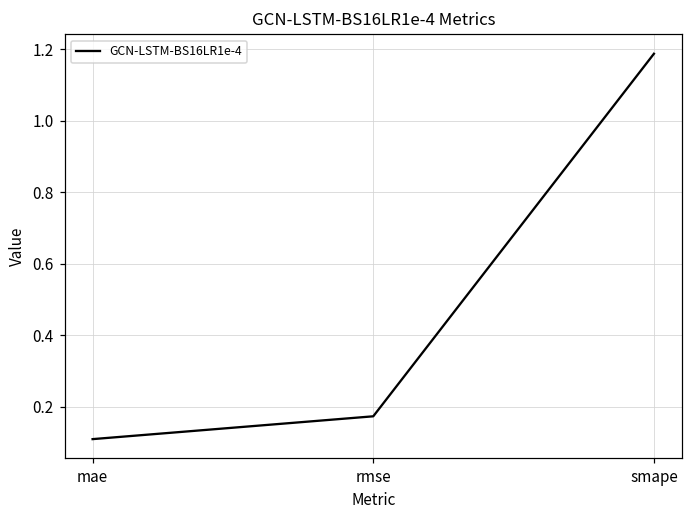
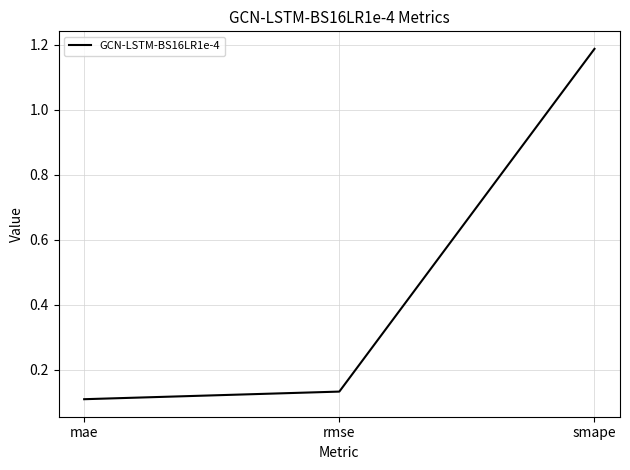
  {
    "mae": 0.11,
-   "rmse": 0.17,
+   "rmse": 0.13,
    "smape": 1.19
  }
